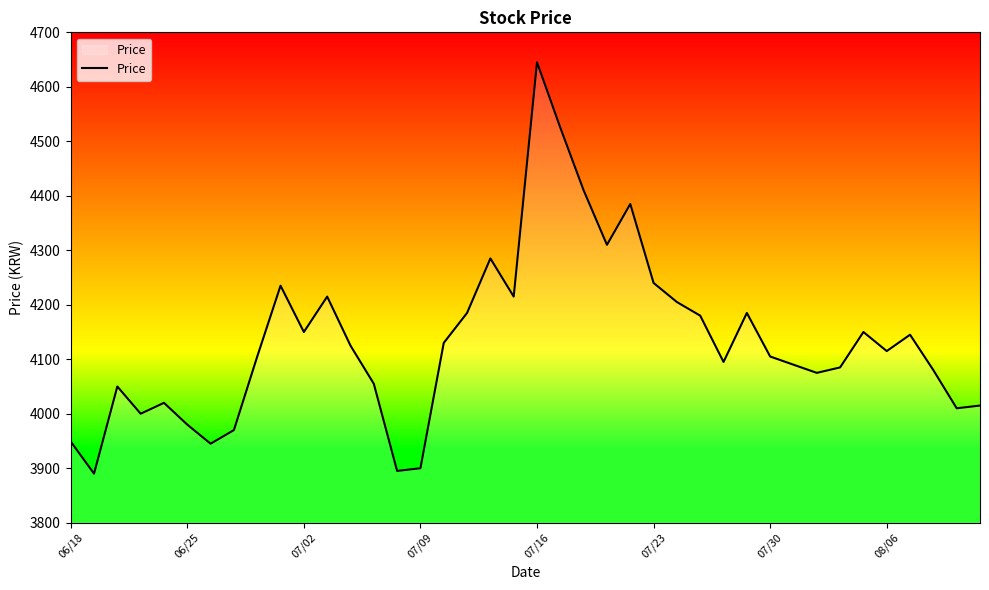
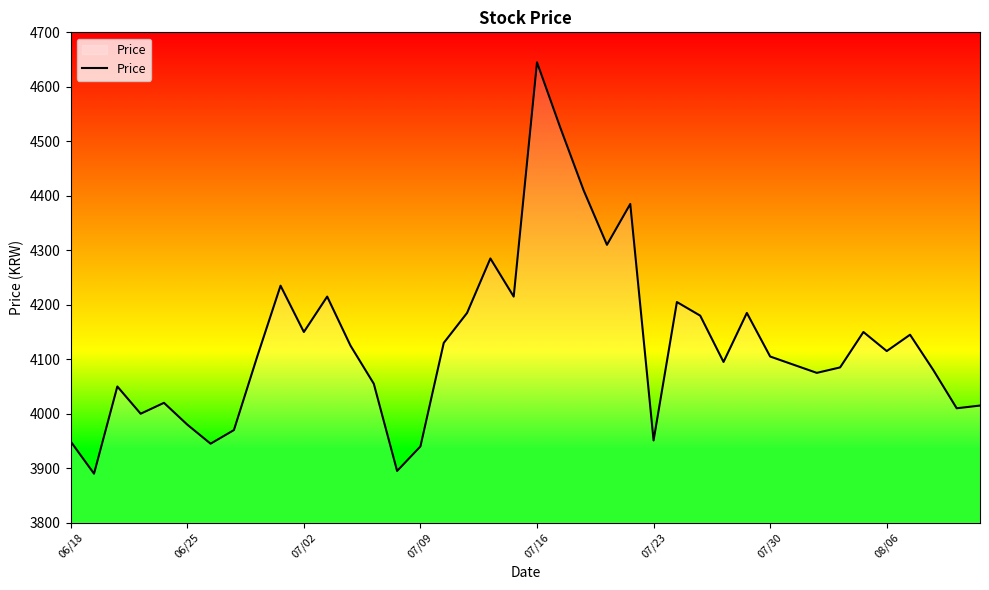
  {
    "06/18": 3950,
    "06/25": 3980,
    "07/02": 4150,
-   "07/09": 3900,
+   "07/09": 3940,
    "07/16": 4650,
-   "07/23": 4240,
+   "07/23": 3950,
    "07/30": 4110,
    "08/06": 4120
  }
